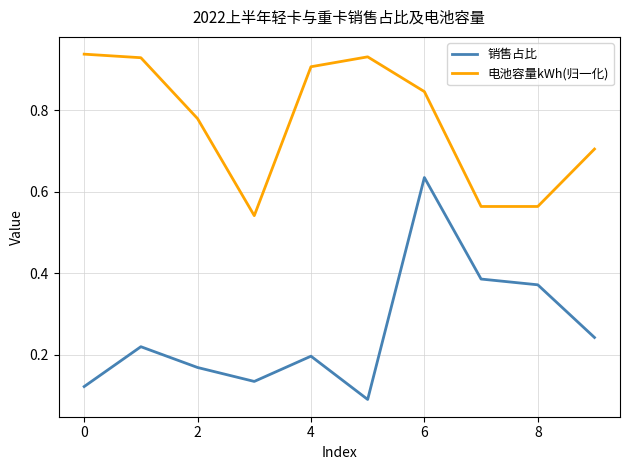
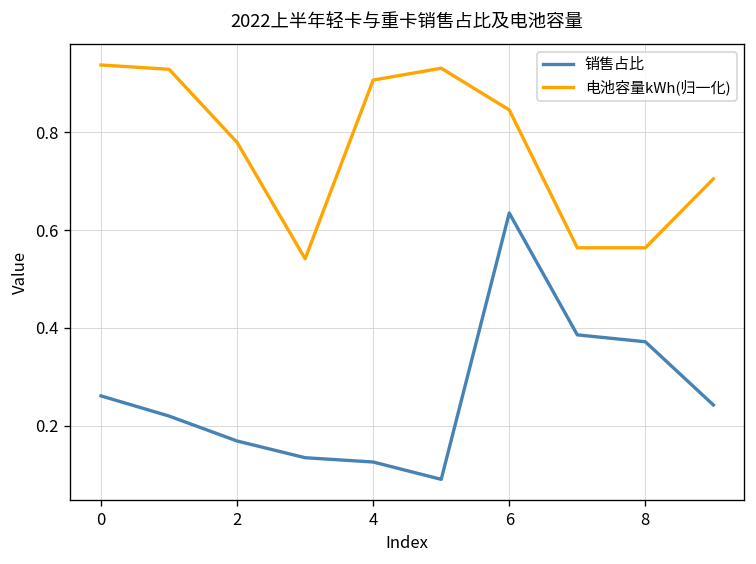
  {
    "销售占比": {
-     "0": 0.12,
+     "0": 0.26,
      "2": 0.17,
-     "4": 0.20,
+     "4": 0.13,
      "6": 0.64,
      "8": 0.37
    },
    "电池容量kWh(归一化)": {
      "0": 0.94,
      "2": 0.78,
      "4": 0.91,
      "6": 0.85,
      "8": 0.56
    }
  }
